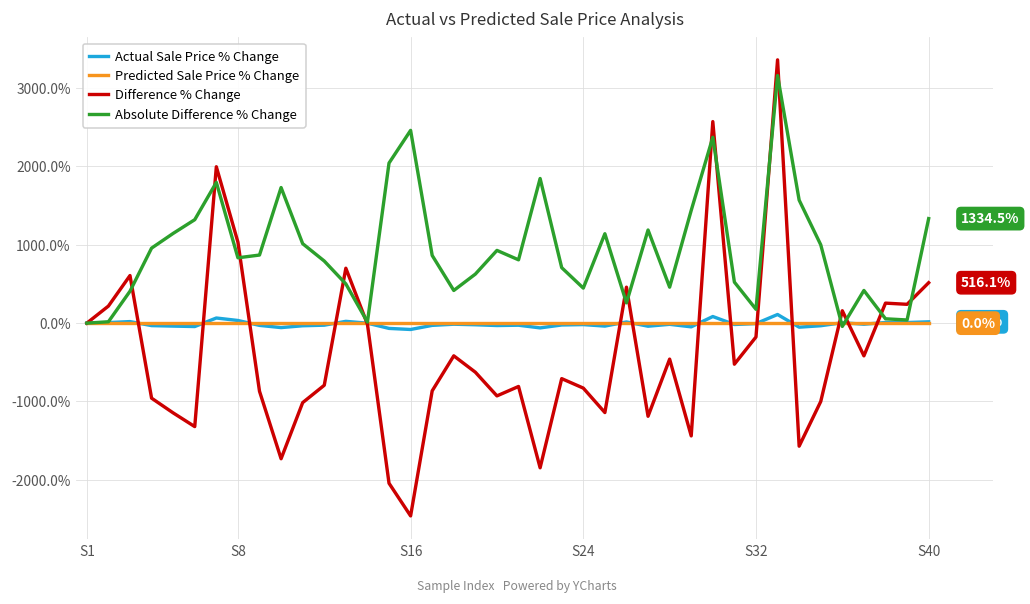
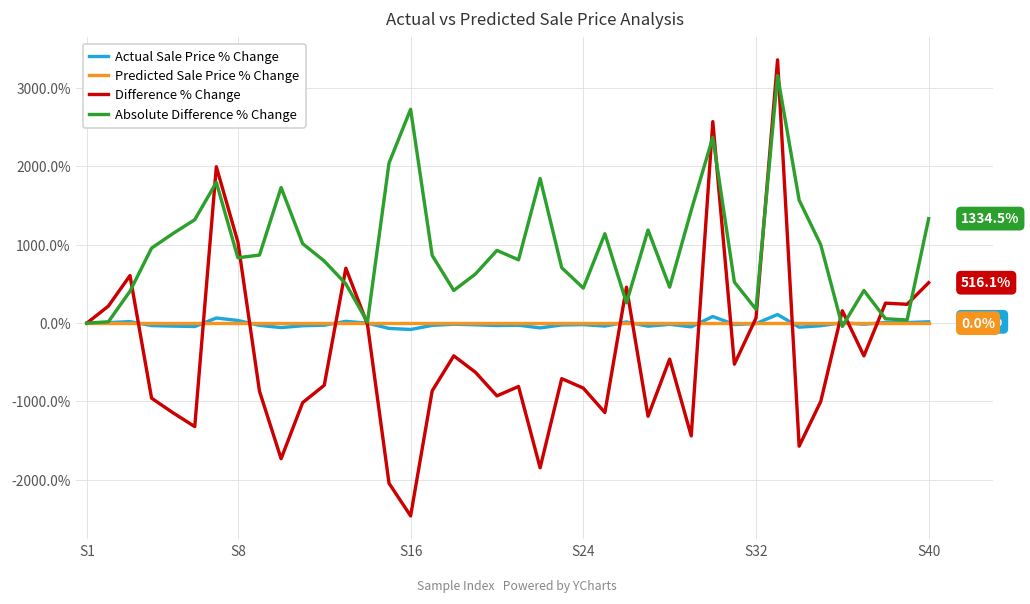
  {
    "Actual Sale Price % Change": {
      "S16": "-100%"
    },
    "Predicted Sale Price % Change": {
      "S16": "0%"
    },
    "Difference % Change": {
      "S8": "1000%",
      "S16": "-2500%",
      "S24": "-800%",
-     "S32": "-200%",
+     "S32": "100%",
      "S40": "500%"
    },
    "Absolute Difference % Change": {
      "S8": "800%",
-     "S16": "2500%",
+     "S16": "2700%",
      "S24": "400%",
      "S32": "200%",
      "S40": "1300%"
    }
  }
